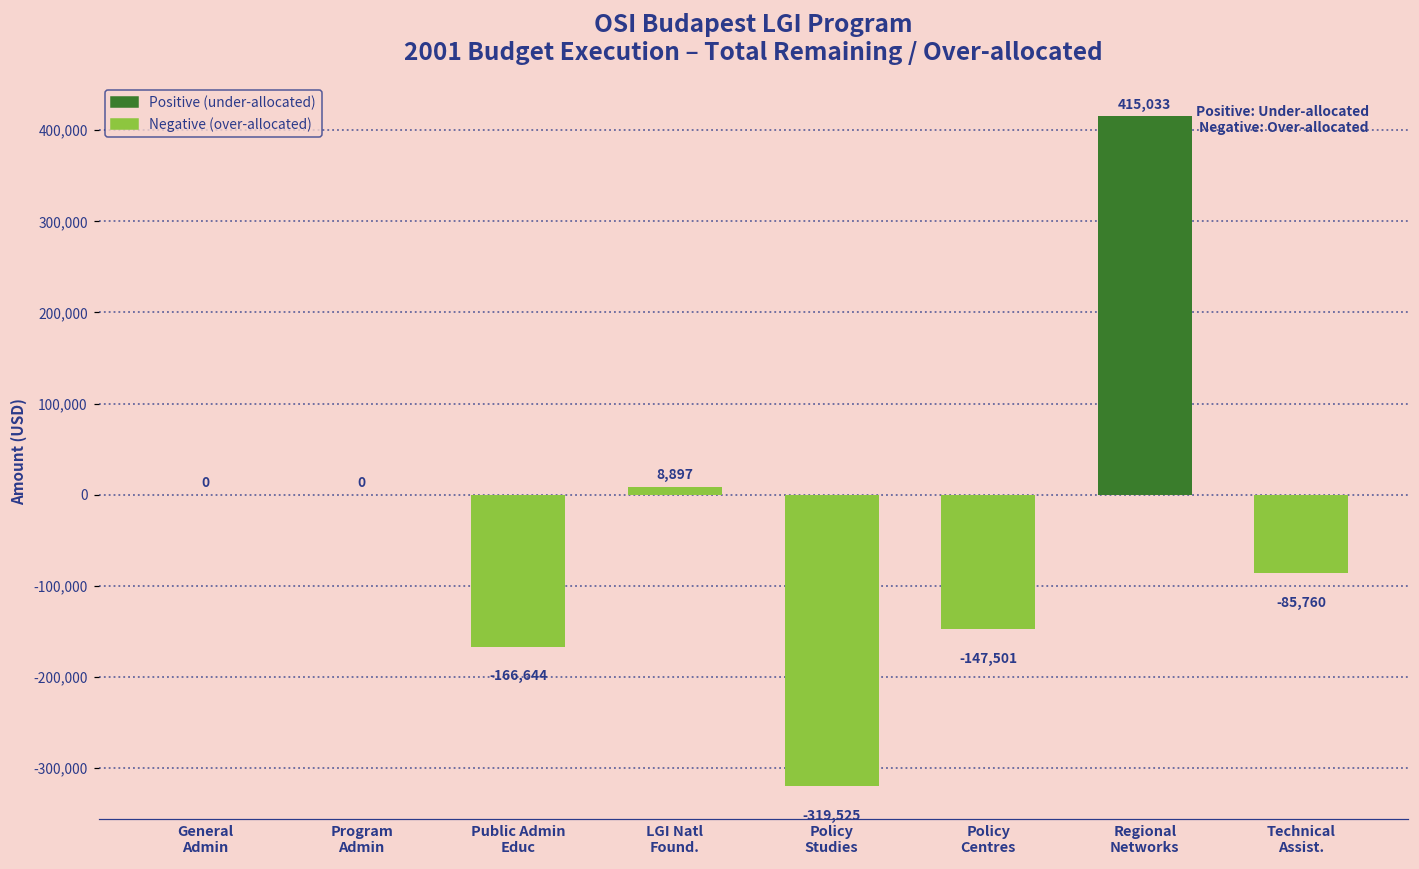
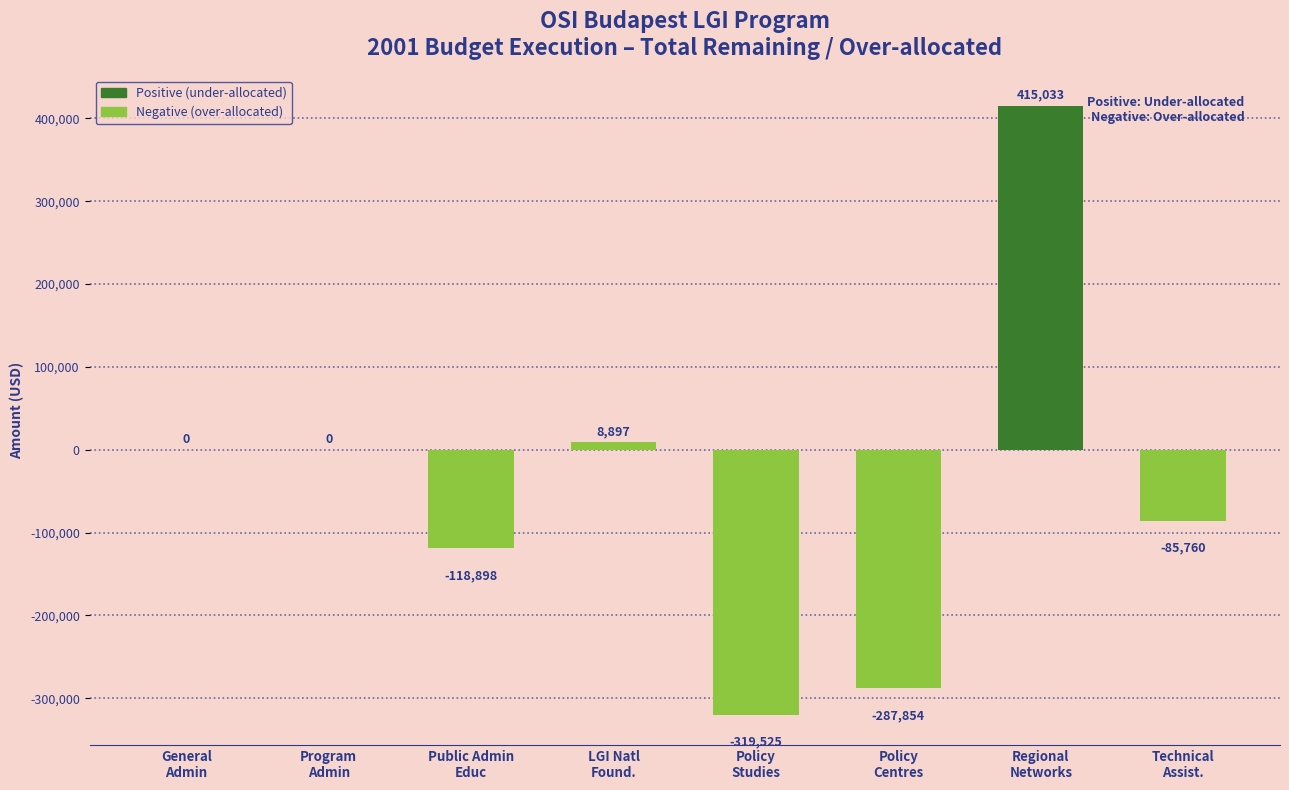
  {
    "General Admin": "0",
    "Program Admin": "0",
-   "Public Admin Educ": "-166,644",
+   "Public Admin Educ": "-118,898",
    "LGI Natl Found.": "8,897",
    "Policy Studies": "-319,525",
-   "Policy Centres": "-147,501",
+   "Policy Centres": "-287,854",
    "Regional Networks": "415,033",
    "Technical Assist.": "-85,760"
  }
